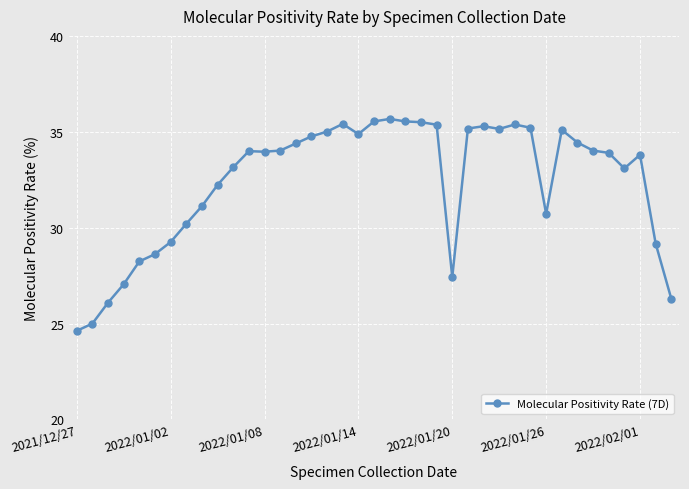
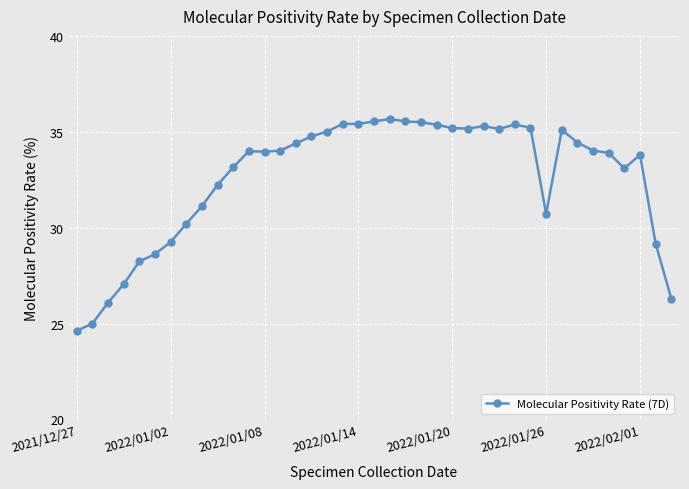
  {
    "2021/12/27": 24.6,
    "2022/01/02": 29.3,
    "2022/01/08": 34.0,
-   "2022/01/14": 34.9,
-   "2022/01/20": 27.4,
+   "2022/01/14": 35.4,
+   "2022/01/20": 35.2,
    "2022/01/26": 30.7,
    "2022/02/01": 33.8
  }
